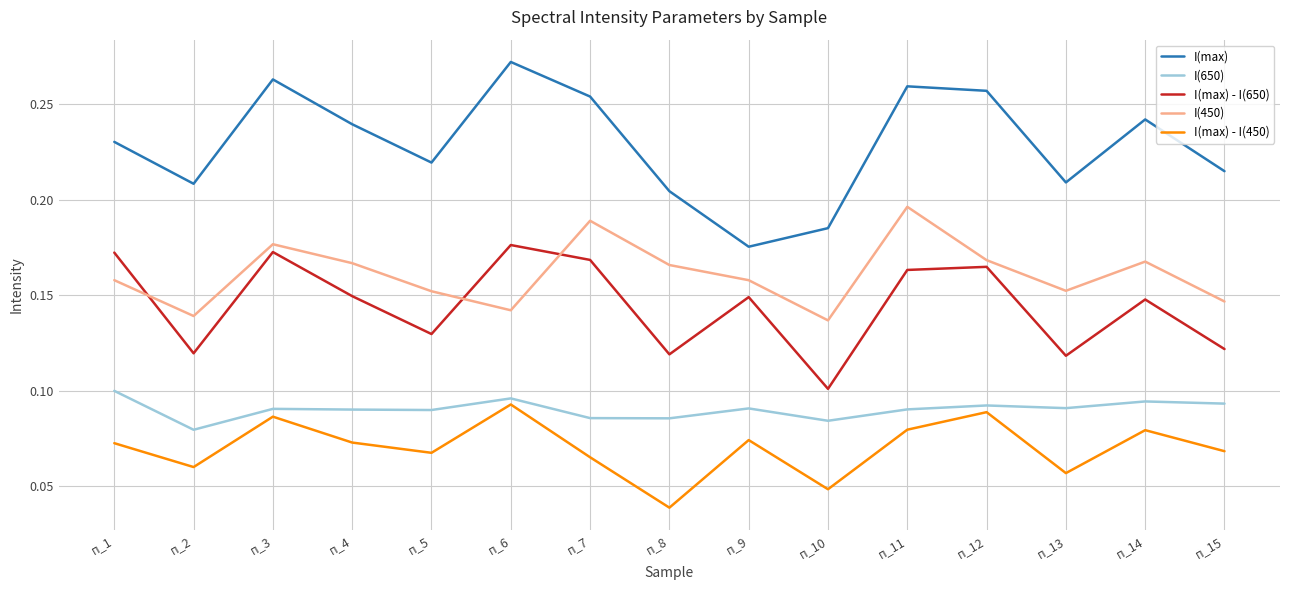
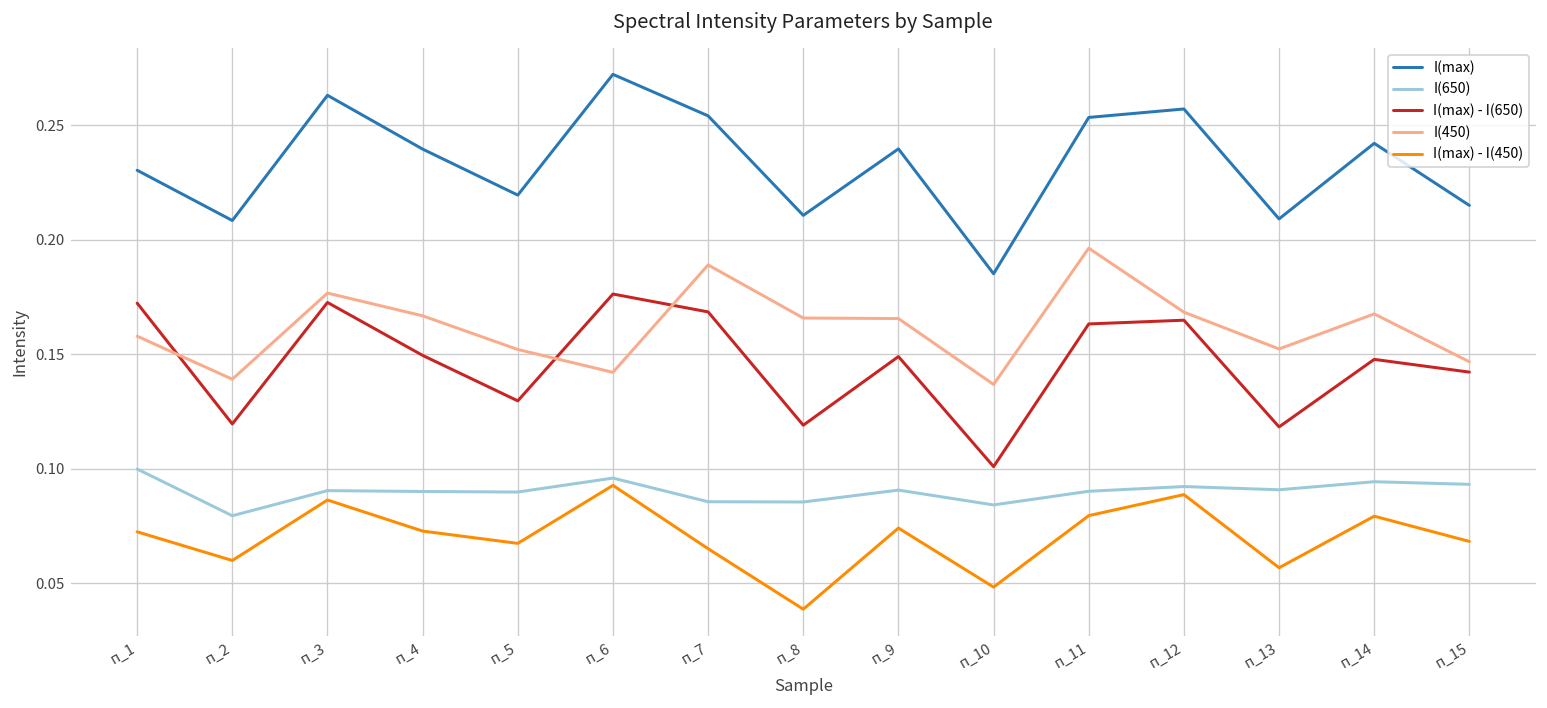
  {
    "I(max)": {
      "п_1": 0.230,
      "п_2": 0.208,
      "п_3": 0.263,
      "п_4": 0.240,
      "п_5": 0.219,
      "п_6": 0.272,
      "п_7": 0.254,
-     "п_8": 0.204,
-     "п_9": 0.175,
+     "п_8": 0.211,
+     "п_9": 0.240,
      "п_10": 0.185,
-     "п_11": 0.259,
+     "п_11": 0.253,
      "п_12": 0.257,
      "п_13": 0.209,
      "п_14": 0.242,
      "п_15": 0.215
    },
    "I(650)": {
      "п_1": 0.100,
      "п_2": 0.079,
      "п_3": 0.090,
      "п_4": 0.090,
      "п_5": 0.090,
      "п_6": 0.096,
      "п_7": 0.086,
      "п_8": 0.085,
      "п_9": 0.091,
      "п_10": 0.084,
      "п_11": 0.090,
      "п_12": 0.092,
      "п_13": 0.091,
      "п_14": 0.094,
      "п_15": 0.093
    },
    "I(max) - I(650)": {
      "п_1": 0.172,
      "п_2": 0.120,
      "п_3": 0.173,
      "п_4": 0.149,
      "п_5": 0.130,
      "п_6": 0.176,
      "п_7": 0.168,
      "п_8": 0.119,
      "п_9": 0.149,
      "п_10": 0.101,
      "п_11": 0.163,
      "п_12": 0.165,
      "п_13": 0.118,
      "п_14": 0.148,
-     "п_15": 0.122
+     "п_15": 0.142
    },
    "I(450)": {
      "п_1": 0.158,
      "п_2": 0.139,
      "п_3": 0.177,
      "п_4": 0.167,
      "п_5": 0.152,
      "п_6": 0.142,
      "п_7": 0.189,
      "п_8": 0.166,
-     "п_9": 0.158,
+     "п_9": 0.166,
      "п_10": 0.137,
      "п_11": 0.196,
      "п_12": 0.168,
      "п_13": 0.152,
      "п_14": 0.168,
      "п_15": 0.147
    },
    "I(max) - I(450)": {
      "п_1": 0.072,
      "п_2": 0.060,
      "п_3": 0.086,
      "п_4": 0.073,
      "п_5": 0.067,
      "п_6": 0.093,
      "п_7": 0.065,
      "п_8": 0.039,
      "п_9": 0.074,
      "п_10": 0.048,
      "п_11": 0.080,
      "п_12": 0.089,
      "п_13": 0.057,
      "п_14": 0.079,
      "п_15": 0.068
    }
  }
